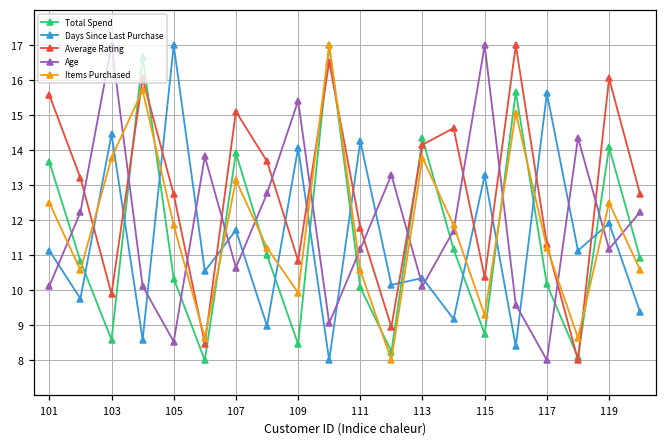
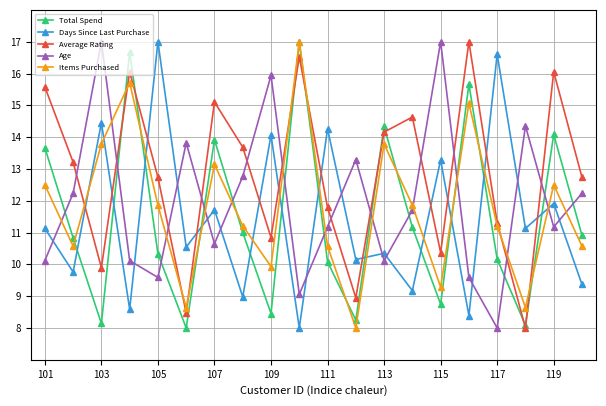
  {
    "Total Spend": {
      "101": 13.7,
-     "103": 8.6,
+     "103": 8.1,
      "105": 10.3,
      "107": 13.9,
      "109": 8.5,
      "111": 10.1,
      "113": 14.3,
      "115": 8.7,
      "117": 10.2,
      "119": 14.1
    },
    "Days Since Last Purchase": {
      "101": 11.1,
      "103": 14.5,
      "105": 17.0,
      "107": 11.7,
      "109": 14.1,
      "111": 14.3,
      "113": 10.3,
      "115": 13.3,
-     "117": 15.6,
+     "117": 16.6,
      "119": 11.9
    },
    "Average Rating": {
      "101": 15.6,
      "103": 9.9,
      "105": 12.7,
      "107": 15.1,
      "109": 10.8,
      "111": 11.8,
      "113": 14.2,
      "115": 10.4,
      "117": 11.3,
      "119": 16.1
    },
    "Age": {
      "101": 10.1,
-     "105": 8.5,
+     "105": 9.6,
      "107": 10.6,
-     "109": 15.4,
+     "109": 15.9,
      "111": 11.2,
      "113": 10.1,
      "115": 17.0,
      "117": 8.0,
      "119": 11.2
    },
    "Items Purchased": {
      "101": 12.5,
      "103": 13.8,
      "105": 11.9,
      "107": 13.1,
      "109": 9.9,
      "111": 10.6,
      "113": 13.8,
      "115": 9.3,
      "117": 11.2,
      "119": 12.5
    }
  }
